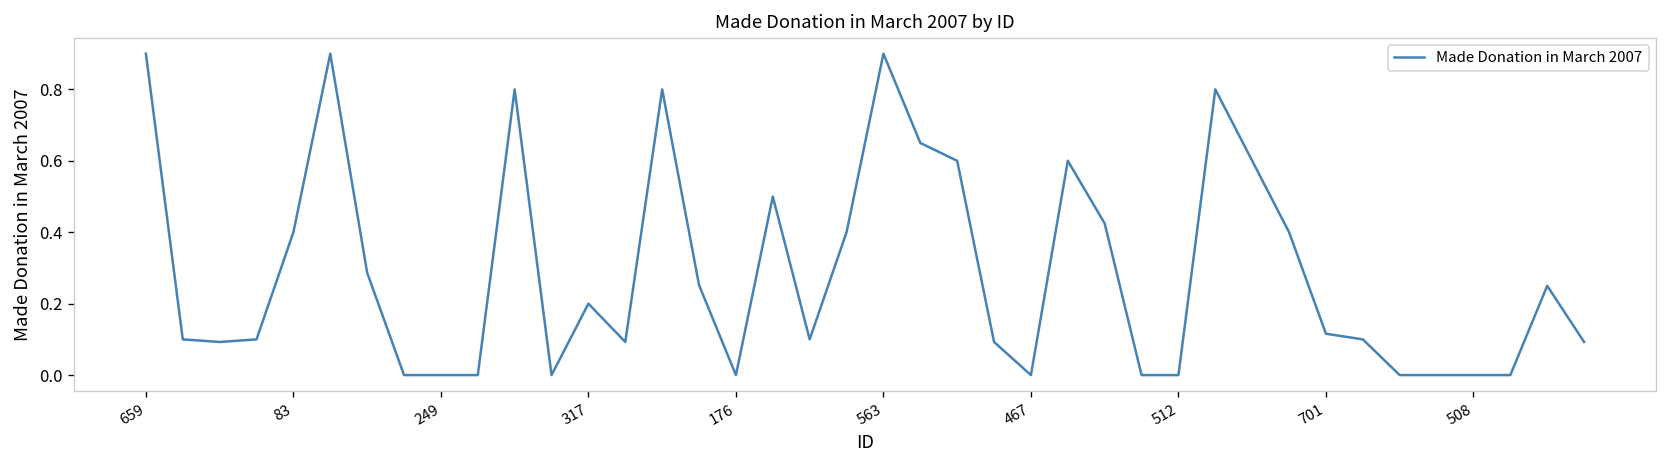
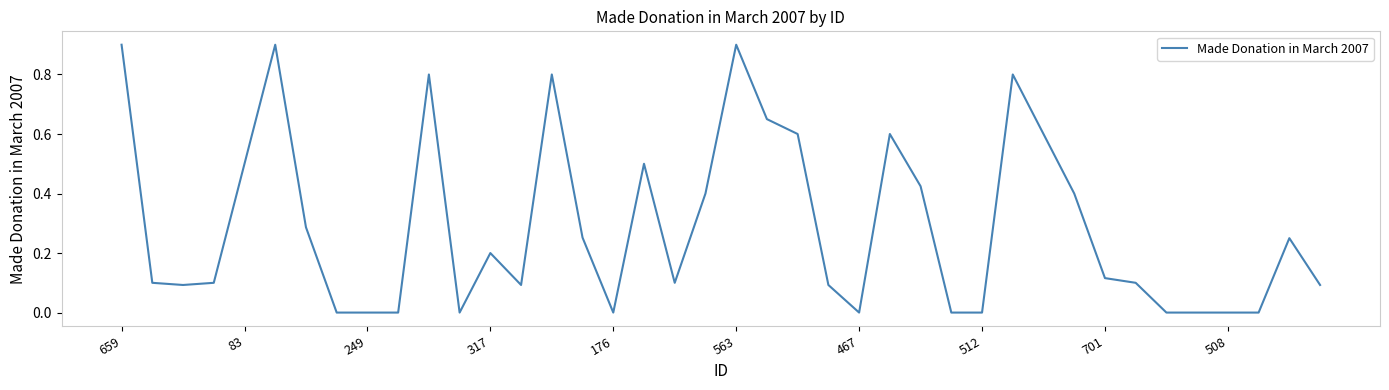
  {
    "659": 0.9,
-   "83": 0.4,
+   "83": 0.5,
    "249": 0.0,
    "317": 0.2,
    "176": 0.0,
    "563": 0.9,
    "467": 0.0,
    "512": 0.0,
    "701": 0.12,
    "508": 0.0
  }
